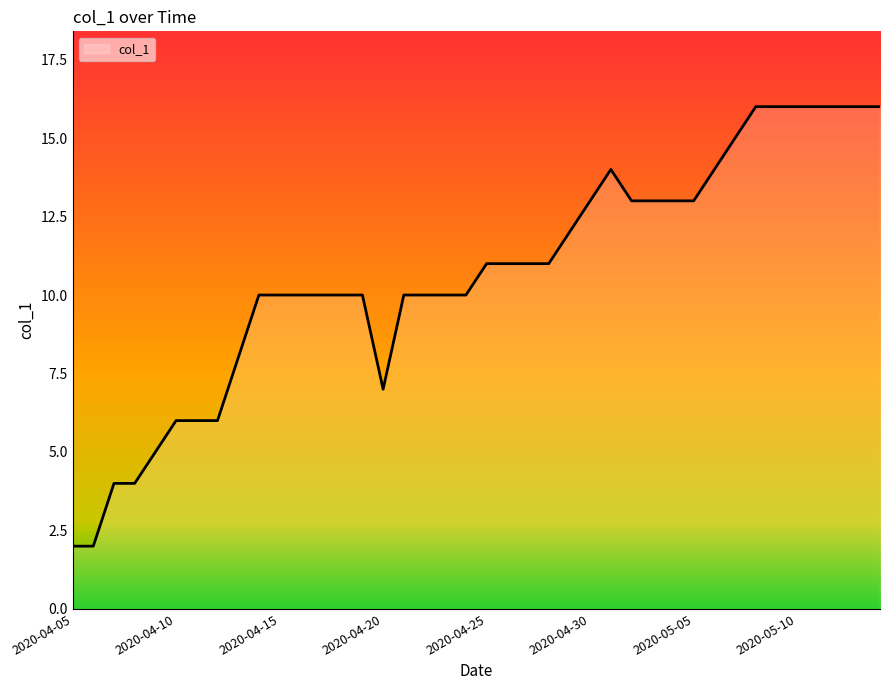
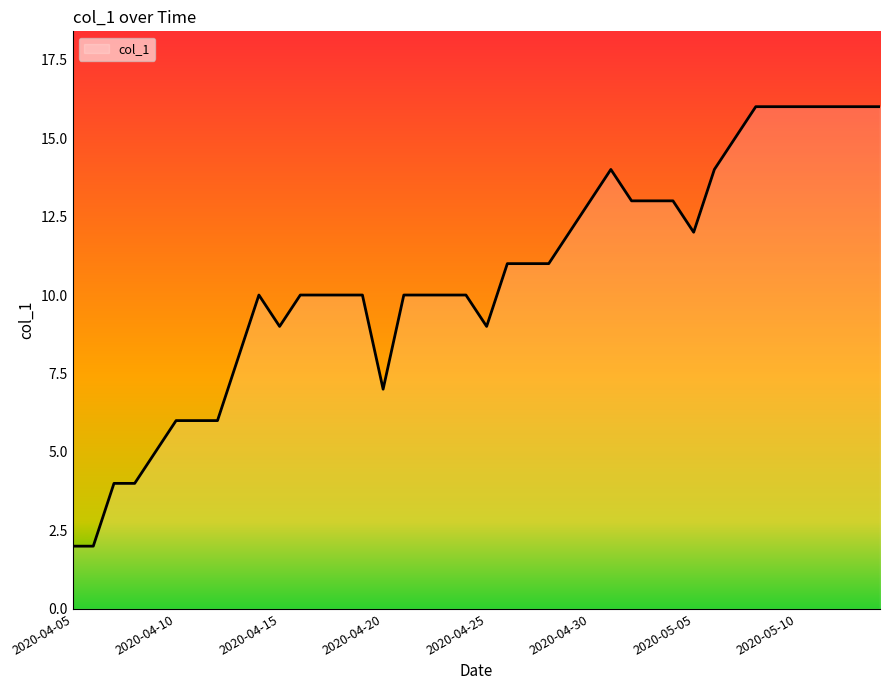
  {
    "2020-04-05": 2,
    "2020-04-10": 6,
-   "2020-04-15": 10,
+   "2020-04-15": 9,
    "2020-04-20": 7,
-   "2020-04-25": 11,
+   "2020-04-25": 9,
    "2020-04-30": 13,
-   "2020-05-05": 13,
+   "2020-05-05": 12,
    "2020-05-10": 16
  }
